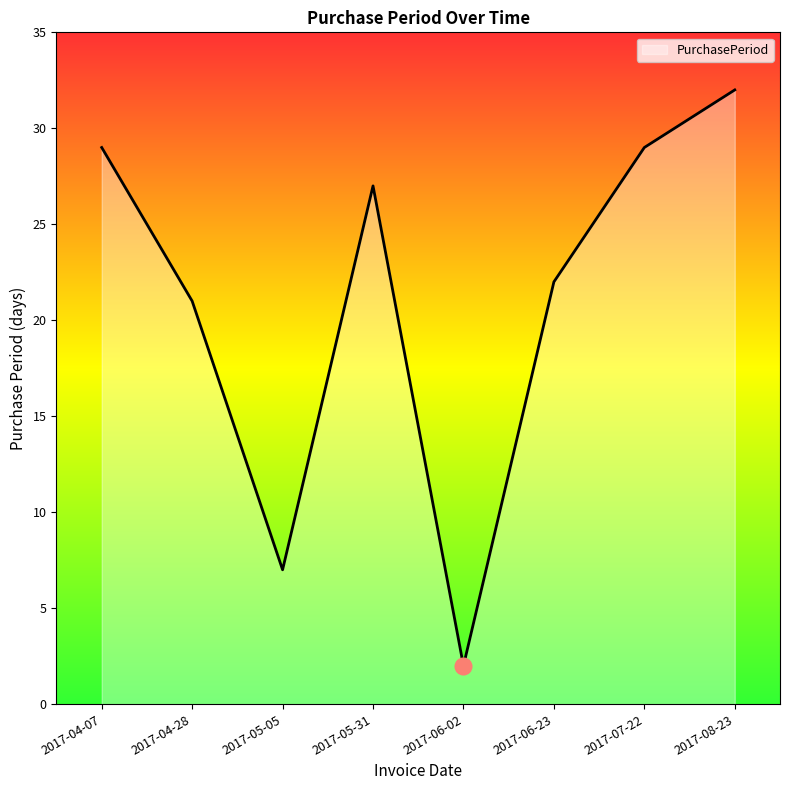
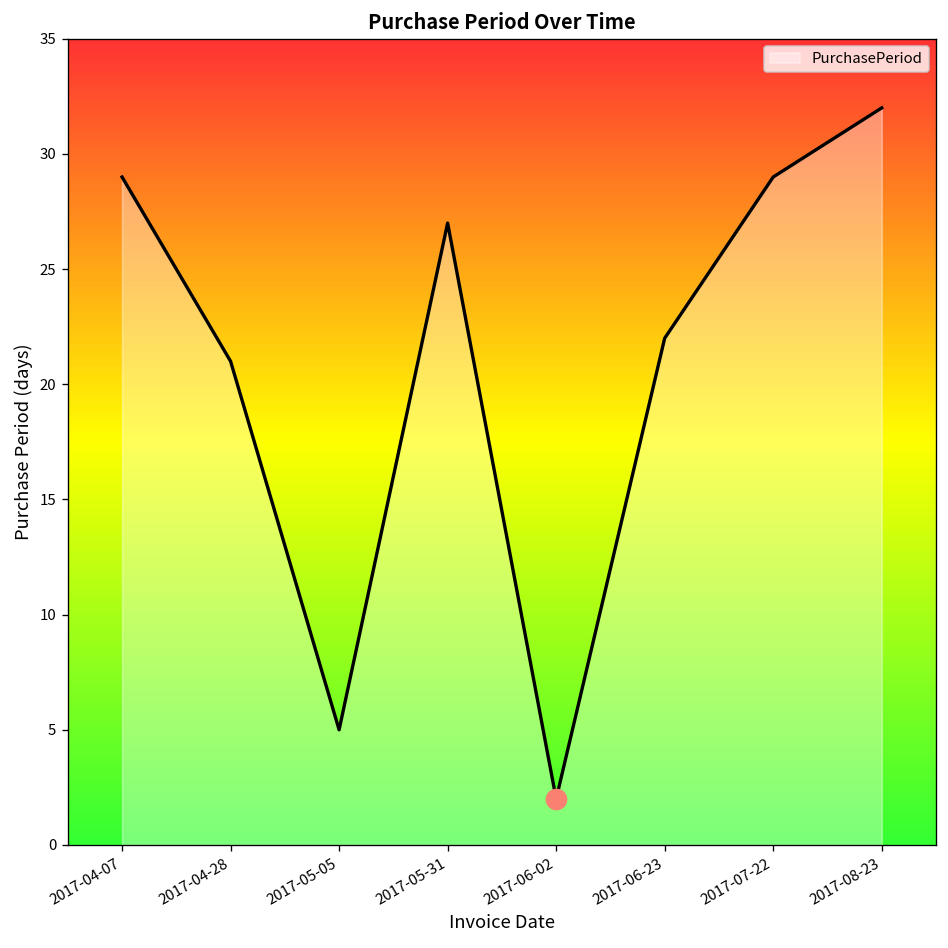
  {
    "PurchasePeriod": {
      "2017-04-07": 29,
      "2017-04-28": 21,
-     "2017-05-05": 7,
+     "2017-05-05": 5,
      "2017-05-31": 27,
      "2017-06-23": 22,
      "2017-07-22": 29,
      "2017-08-23": 32
    }
  }
